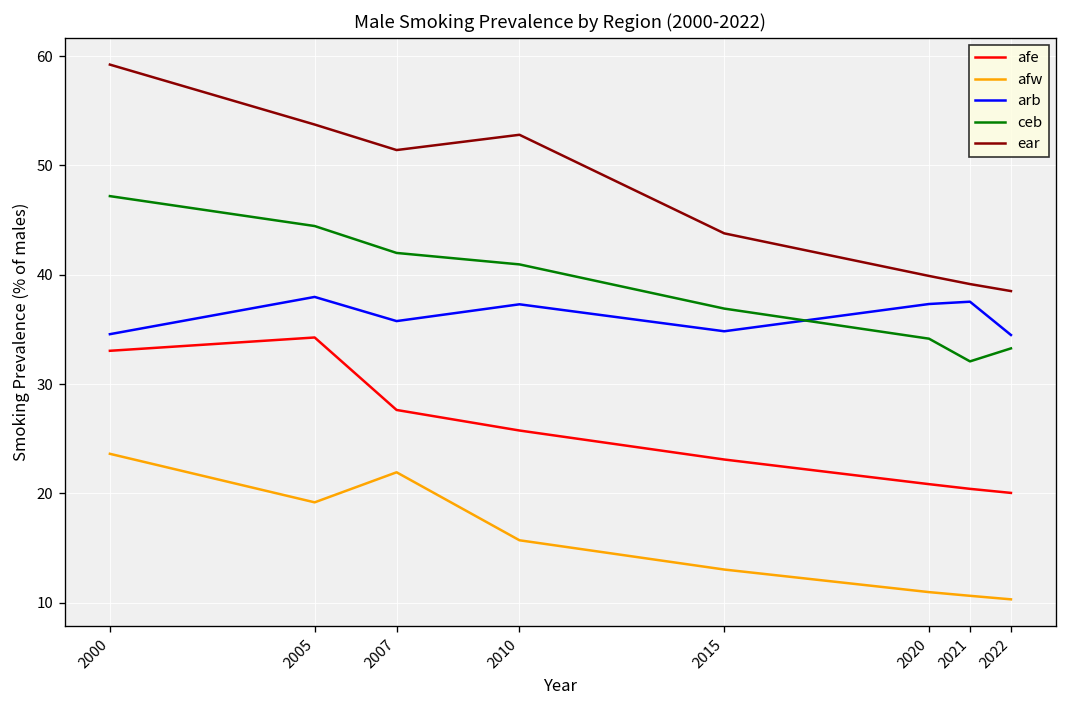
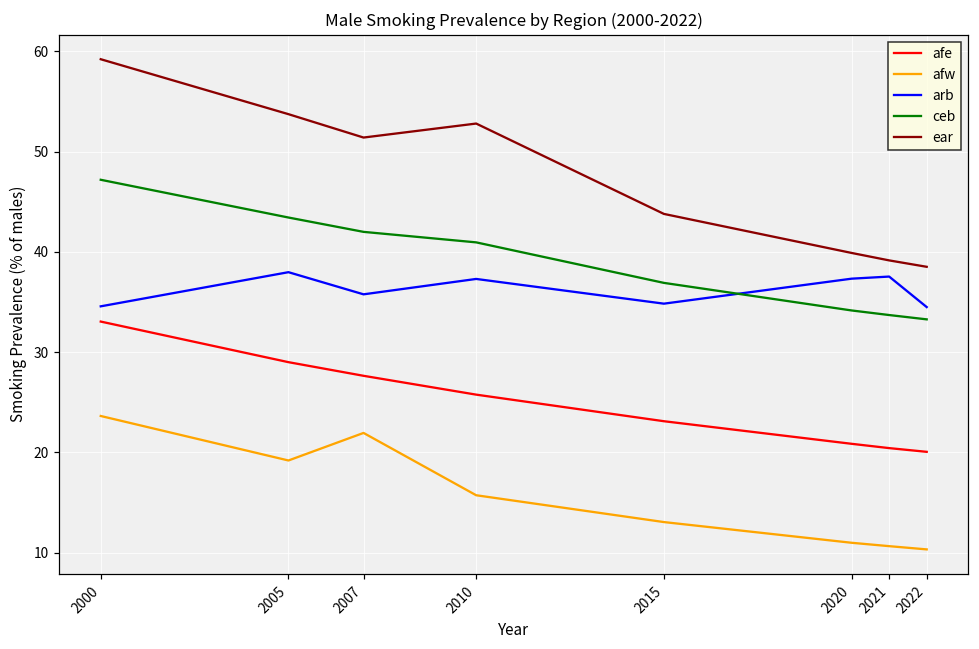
  {
    "afe": {
      "2000": 33,
-     "2005": 34,
+     "2005": 29,
      "2007": 28,
      "2010": 26,
      "2015": 23,
      "2020": 21,
      "2021": 20,
      "2022": 20
    },
    "afw": {
      "2000": 24,
      "2005": 19,
      "2007": 22,
      "2010": 16,
      "2015": 13,
      "2020": 11,
      "2021": 11,
      "2022": 10
    },
    "arb": {
      "2000": 35,
      "2005": 38,
      "2007": 36,
      "2010": 37,
      "2015": 35,
      "2020": 37,
      "2021": 38,
      "2022": 34
    },
    "ceb": {
      "2000": 47,
-     "2005": 44,
+     "2005": 43,
      "2007": 42,
      "2010": 41,
      "2015": 37,
      "2020": 34,
-     "2021": 32,
+     "2021": 34,
      "2022": 33
    },
    "ear": {
      "2000": 59,
      "2005": 54,
      "2007": 51,
      "2010": 53,
      "2015": 44,
      "2020": 40,
      "2021": 39,
      "2022": 39
    }
  }
